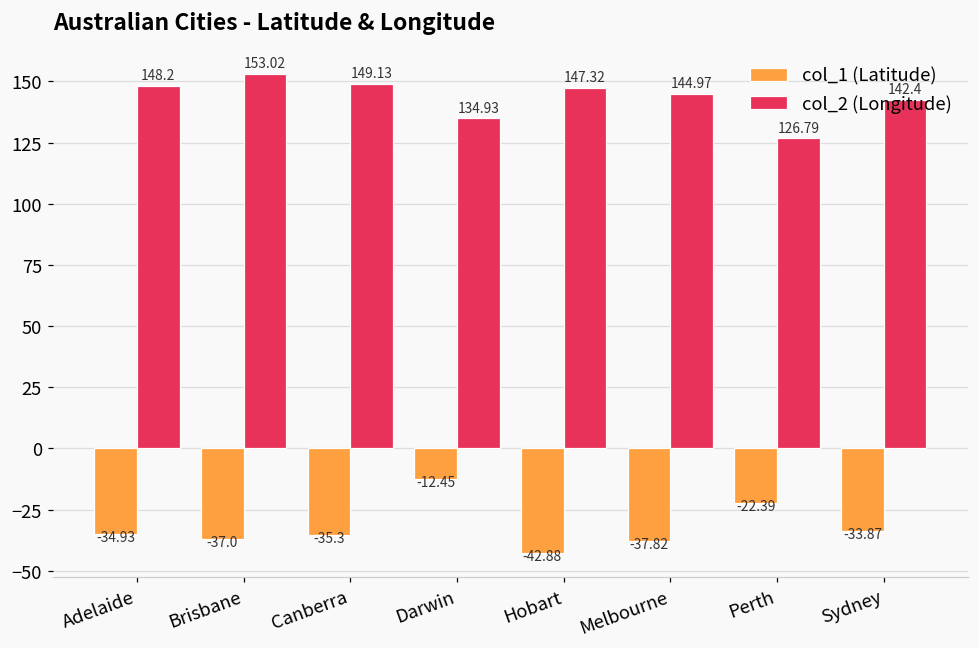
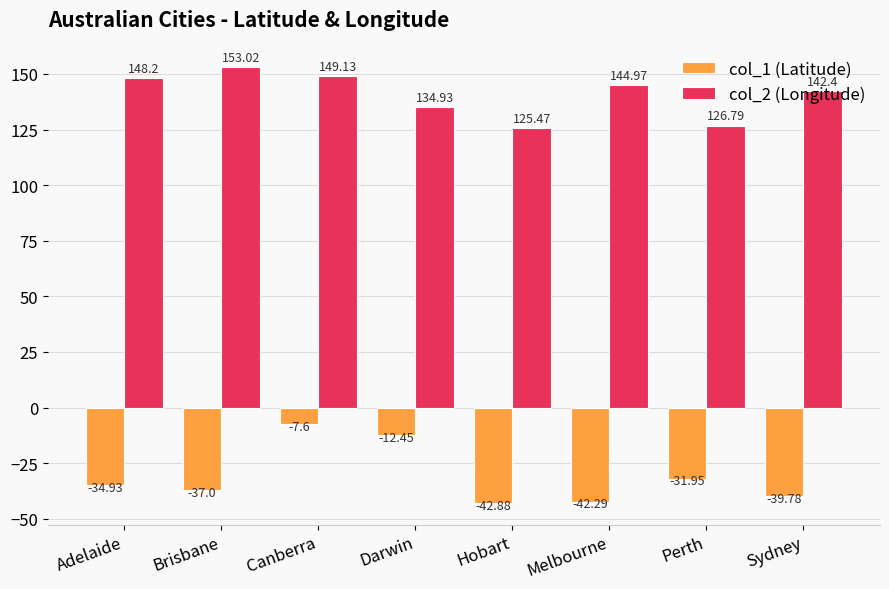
  {
    "col_1 (Latitude)": {
      "Adelaide": -34.93,
      "Brisbane": -37.0,
-     "Canberra": -35.3,
+     "Canberra": -7.6,
      "Darwin": -12.45,
      "Hobart": -42.88,
-     "Melbourne": -37.82,
-     "Perth": -22.39,
-     "Sydney": -33.87
+     "Melbourne": -42.29,
+     "Perth": -31.95,
+     "Sydney": -39.78
    },
    "col_2 (Longitude)": {
      "Adelaide": 148.2,
      "Brisbane": 153.02,
      "Canberra": 149.13,
      "Darwin": 134.93,
-     "Hobart": 147.32,
+     "Hobart": 125.47,
      "Melbourne": 144.97,
      "Perth": 126.79,
      "Sydney": 142.4
    }
  }
